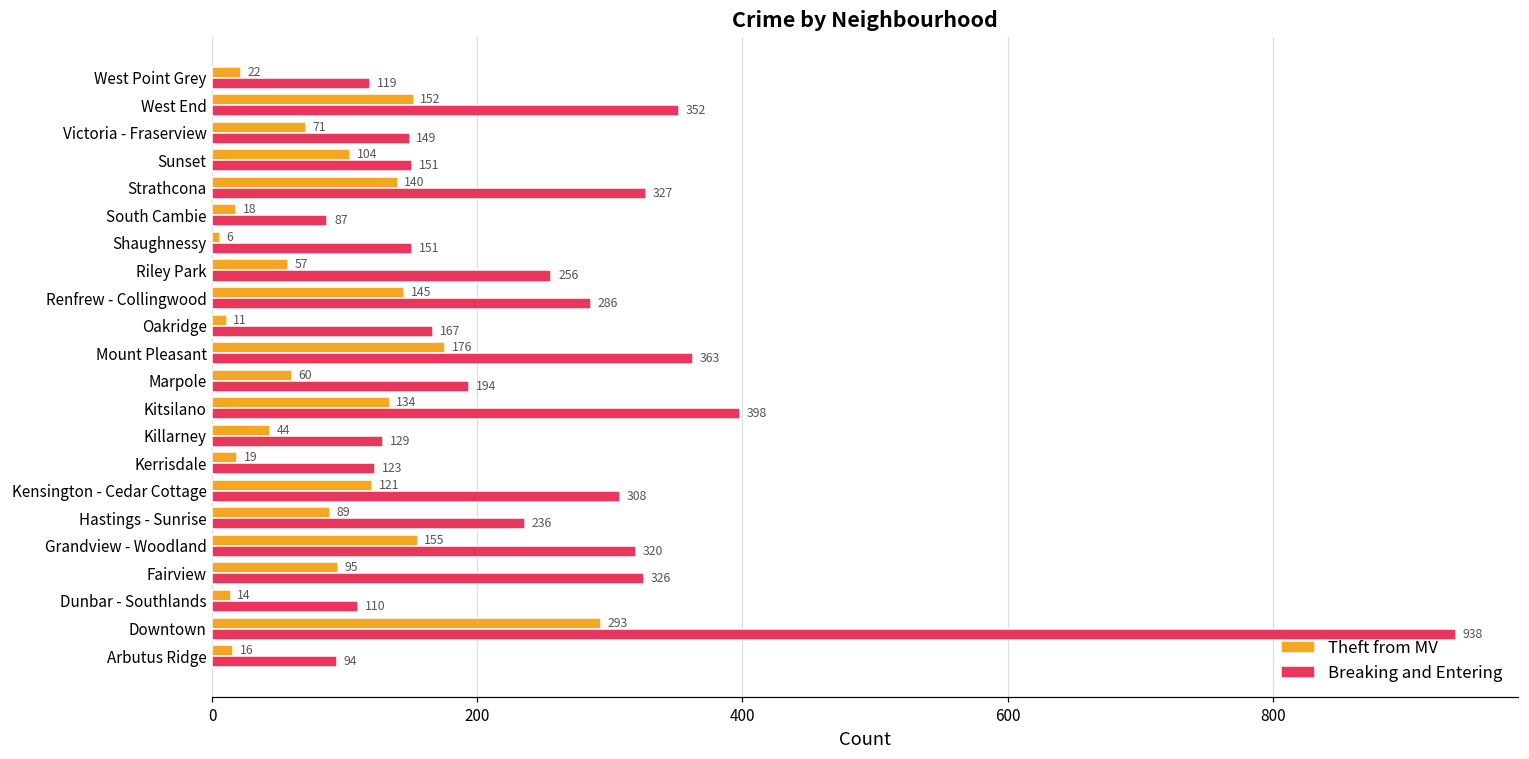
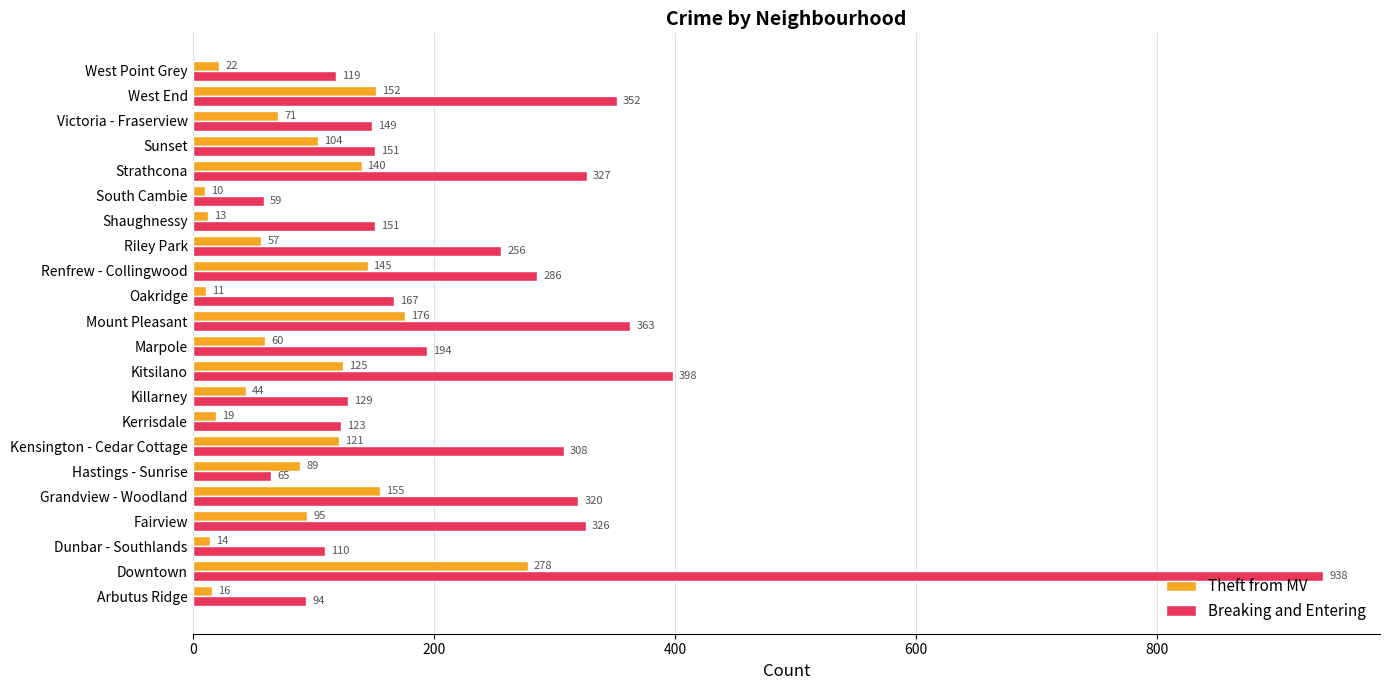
  {
    "Theft from MV": {
      "West Point Grey": 22,
      "West End": 152,
      "Victoria - Fraserview": 71,
      "Sunset": 104,
      "Strathcona": 140,
-     "South Cambie": 18,
-     "Shaughnessy": 6,
+     "South Cambie": 10,
+     "Shaughnessy": 13,
      "Riley Park": 57,
      "Renfrew - Collingwood": 145,
      "Oakridge": 11,
      "Mount Pleasant": 176,
      "Marpole": 60,
-     "Kitsilano": 134,
+     "Kitsilano": 125,
      "Killarney": 44,
      "Kerrisdale": 19,
      "Kensington - Cedar Cottage": 121,
      "Hastings - Sunrise": 89,
      "Grandview - Woodland": 155,
      "Fairview": 95,
      "Dunbar - Southlands": 14,
-     "Downtown": 293,
+     "Downtown": 278,
      "Arbutus Ridge": 16
    },
    "Breaking and Entering": {
      "West Point Grey": 119,
      "West End": 352,
      "Victoria - Fraserview": 149,
      "Sunset": 151,
      "Strathcona": 327,
-     "South Cambie": 87,
+     "South Cambie": 59,
      "Shaughnessy": 151,
      "Riley Park": 256,
      "Renfrew - Collingwood": 286,
      "Oakridge": 167,
      "Mount Pleasant": 363,
      "Marpole": 194,
      "Kitsilano": 398,
      "Killarney": 129,
      "Kerrisdale": 123,
      "Kensington - Cedar Cottage": 308,
-     "Hastings - Sunrise": 236,
+     "Hastings - Sunrise": 65,
      "Grandview - Woodland": 320,
      "Fairview": 326,
      "Dunbar - Southlands": 110,
      "Downtown": 938,
      "Arbutus Ridge": 94
    }
  }
